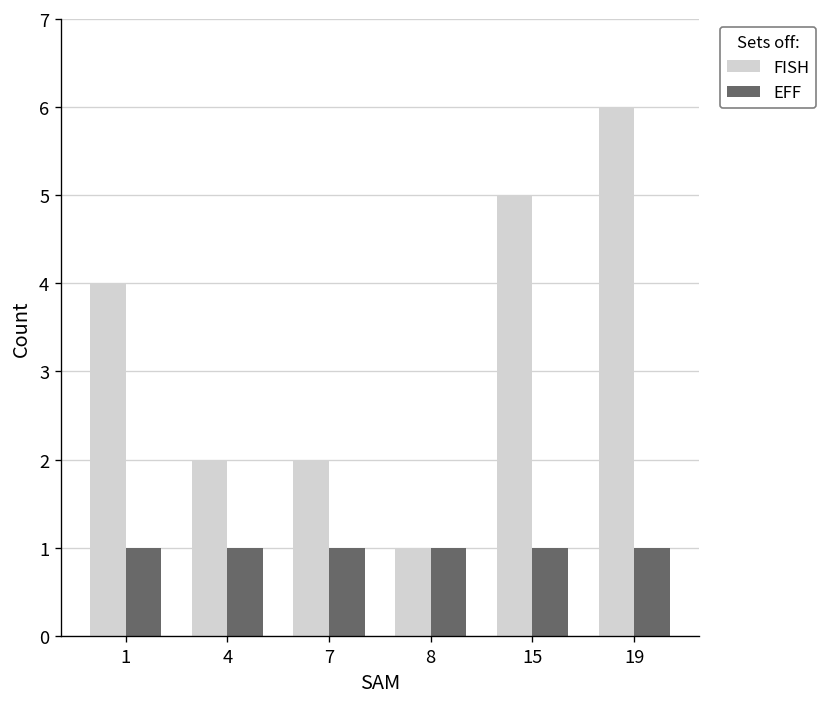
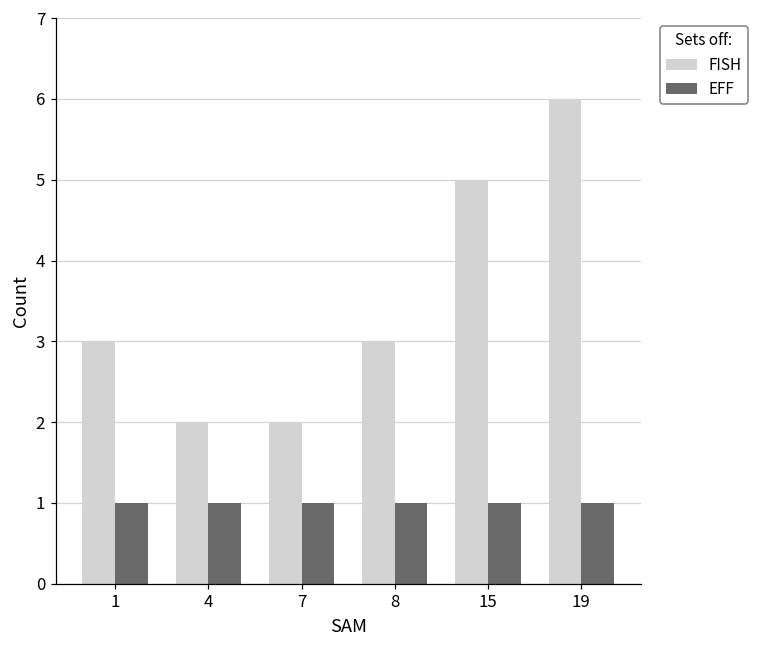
  {
    "FISH": {
-     "1": 4,
+     "1": 3,
      "4": 2,
      "7": 2,
-     "8": 1,
+     "8": 3,
      "15": 5,
      "19": 6
    },
    "EFF": {
      "1": 1,
      "4": 1,
      "7": 1,
      "8": 1,
      "15": 1,
      "19": 1
    }
  }
